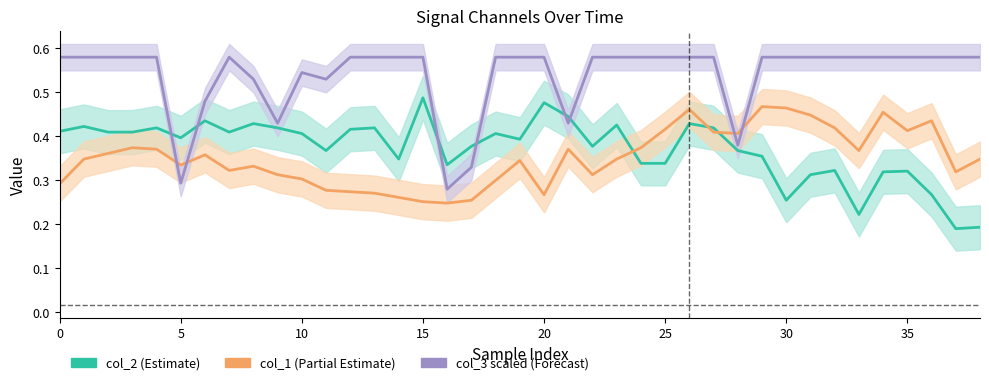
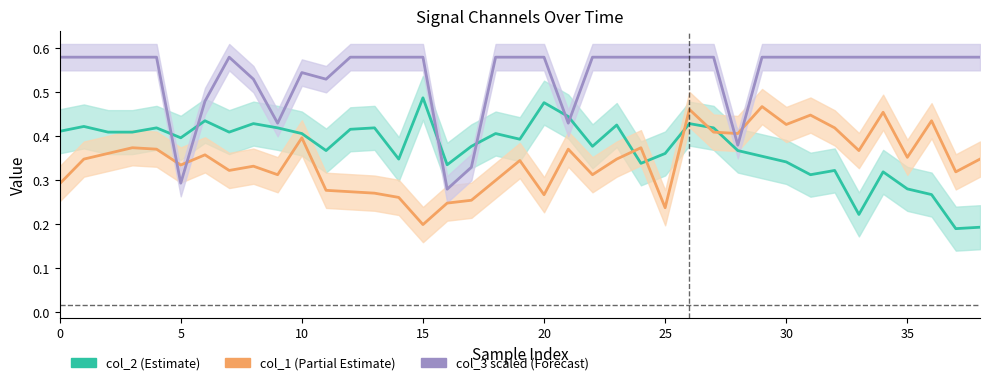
  {
    "col_2 (Estimate)": {
      "0": 0.41,
      "5": 0.40,
      "10": 0.41,
      "15": 0.49,
      "20": 0.48,
-     "25": 0.34,
-     "30": 0.25,
-     "35": 0.32
+     "25": 0.36,
+     "30": 0.34,
+     "35": 0.28
    },
    "col_1 (Partial Estimate)": {
      "0": 0.29,
      "5": 0.33,
-     "10": 0.30,
-     "15": 0.25,
+     "10": 0.40,
+     "15": 0.20,
      "20": 0.27,
-     "25": 0.42,
-     "30": 0.46,
-     "35": 0.41
+     "25": 0.24,
+     "30": 0.43,
+     "35": 0.35
    },
    "col_3 scaled (Forecast)": {
      "0": 0.58,
      "5": 0.29,
      "10": 0.55,
      "15": 0.58,
      "20": 0.58,
      "25": 0.58,
      "30": 0.58,
      "35": 0.58
    }
  }
